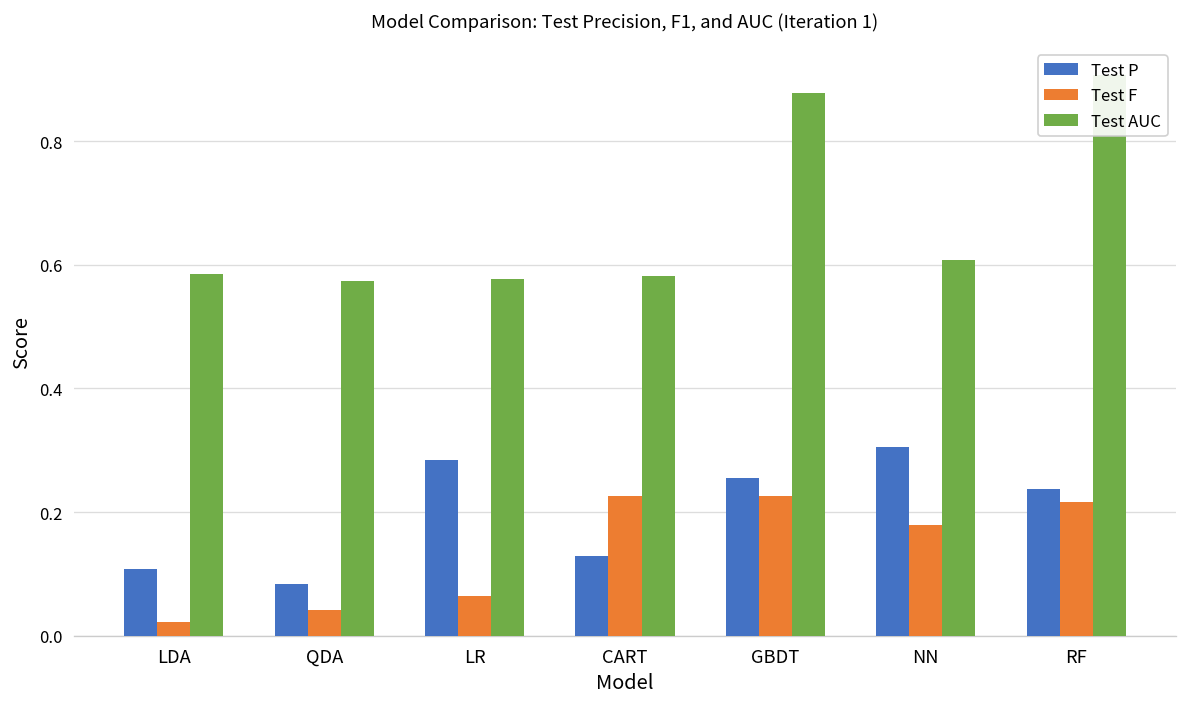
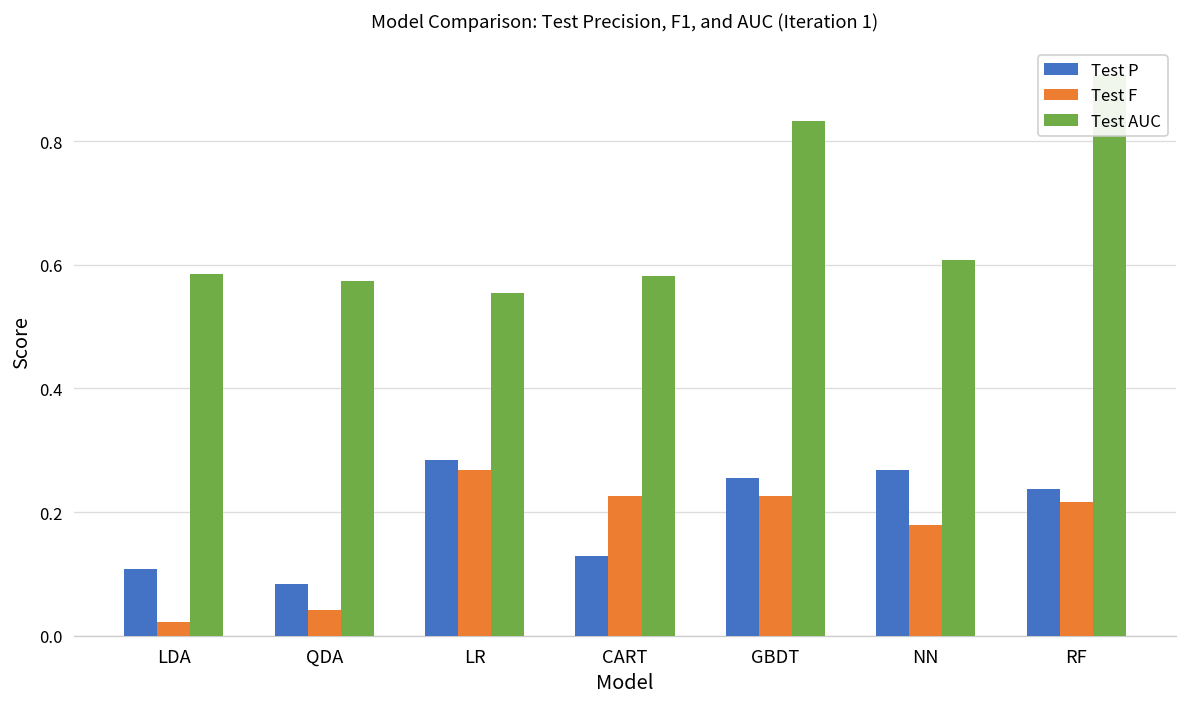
  {
    "Test P": {
      "LDA": 0.11,
      "QDA": 0.08,
      "LR": 0.28,
      "CART": 0.13,
      "GBDT": 0.25,
-     "NN": 0.31,
+     "NN": 0.27,
      "RF": 0.24
    },
    "Test F": {
      "LDA": 0.02,
      "QDA": 0.04,
-     "LR": 0.06,
+     "LR": 0.27,
      "CART": 0.23,
      "GBDT": 0.23,
      "NN": 0.18,
      "RF": 0.22
    },
    "Test AUC": {
      "LDA": 0.59,
      "QDA": 0.57,
-     "LR": 0.58,
+     "LR": 0.55,
      "CART": 0.58,
-     "GBDT": 0.88,
+     "GBDT": 0.83,
      "NN": 0.61
    }
  }
